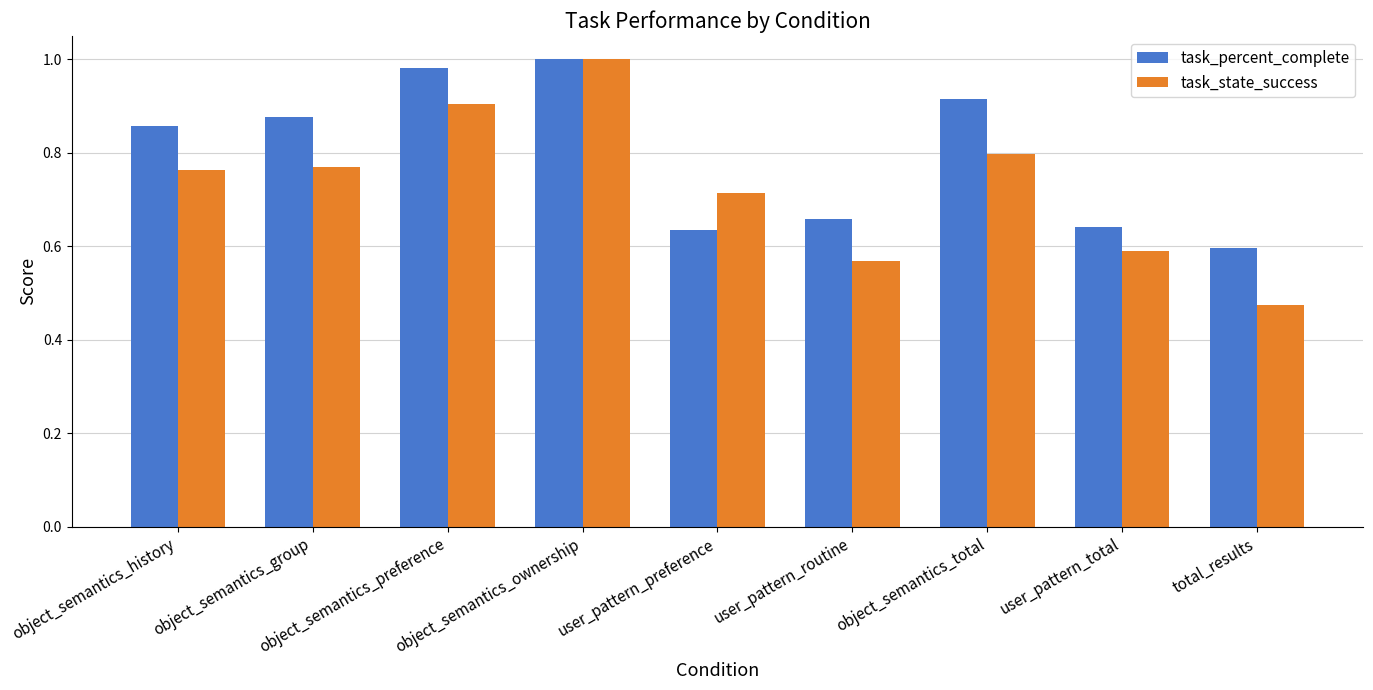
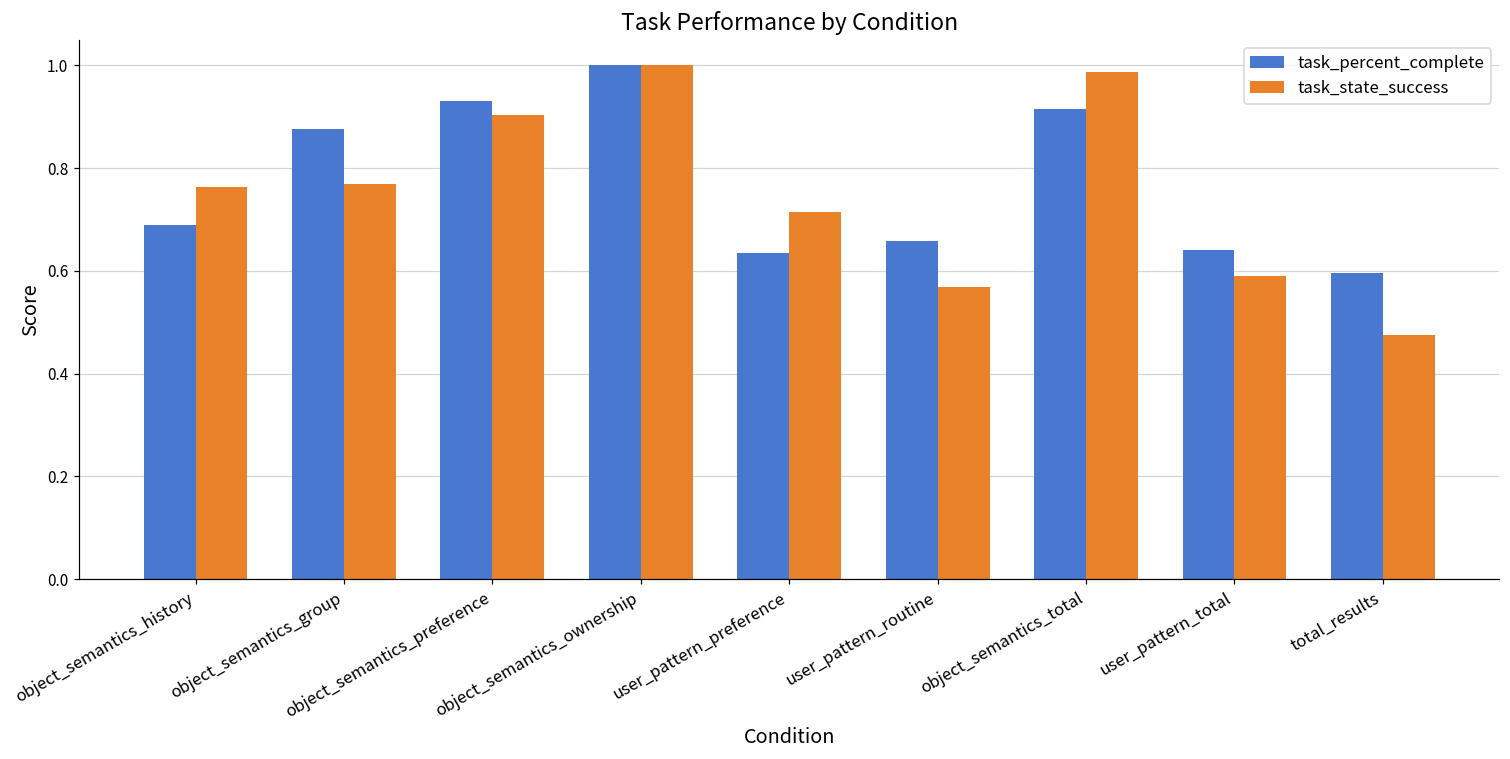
  {
    "task_percent_complete": {
-     "object_semantics_history": 0.86,
+     "object_semantics_history": 0.69,
      "object_semantics_group": 0.88,
-     "object_semantics_preference": 0.98,
+     "object_semantics_preference": 0.93,
      "object_semantics_ownership": 1.00,
      "user_pattern_preference": 0.64,
      "user_pattern_routine": 0.66,
      "object_semantics_total": 0.91,
      "user_pattern_total": 0.64,
      "total_results": 0.60
    },
    "task_state_success": {
      "object_semantics_history": 0.76,
      "object_semantics_group": 0.77,
      "object_semantics_preference": 0.90,
      "object_semantics_ownership": 1.00,
      "user_pattern_preference": 0.71,
      "user_pattern_routine": 0.57,
-     "object_semantics_total": 0.80,
+     "object_semantics_total": 0.99,
      "user_pattern_total": 0.59,
      "total_results": 0.47
    }
  }
